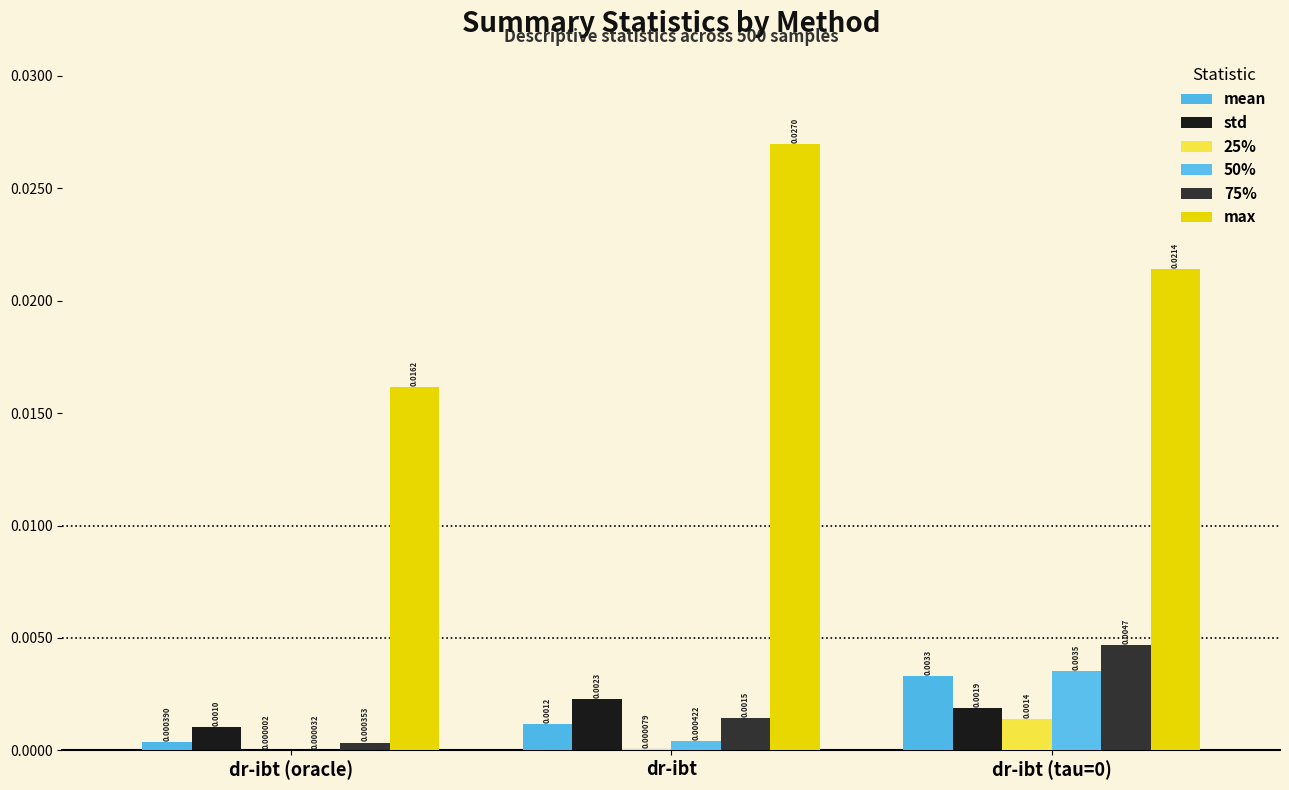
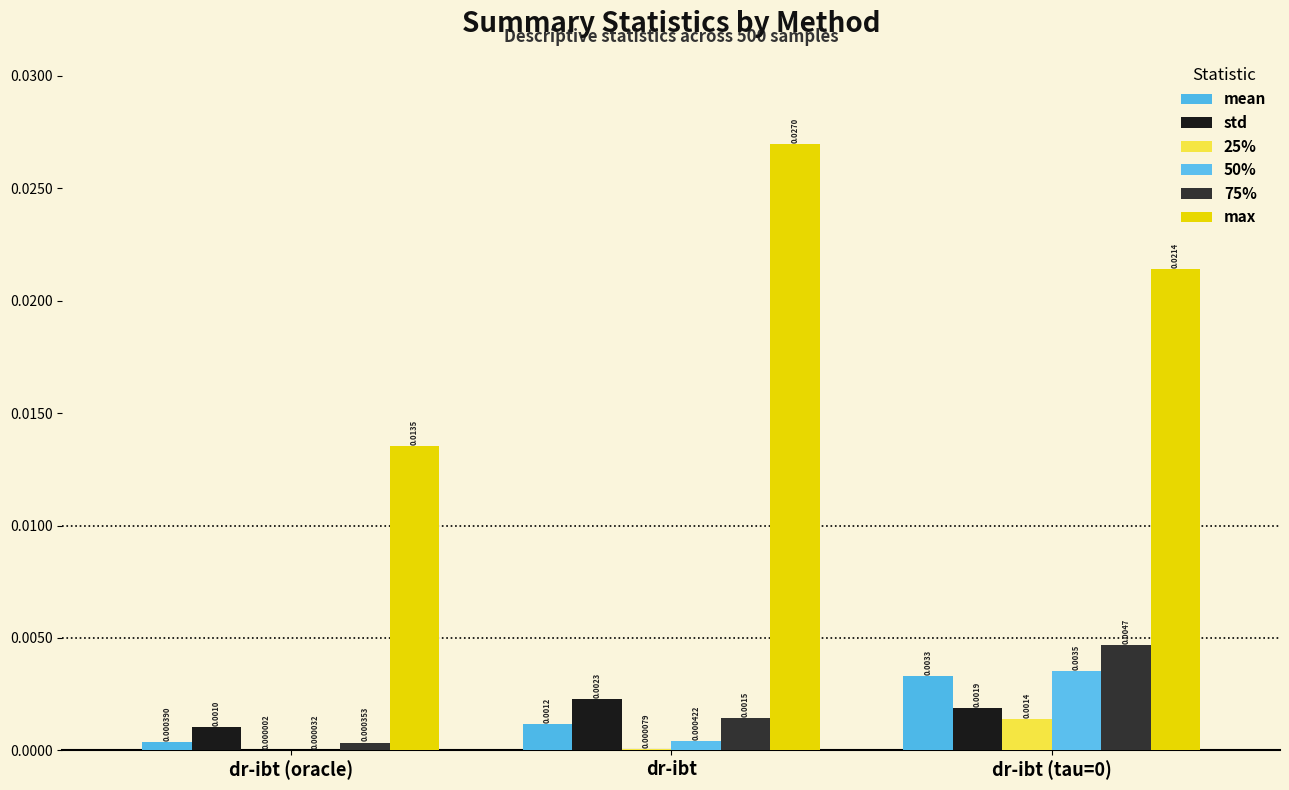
  {
    "25%": {
      "dr-ibt (oracle)": 0.000002,
      "dr-ibt": 0.000079,
      "dr-ibt (tau=0)": 0.0014
    },
    "max": {
-     "dr-ibt (oracle)": 0.0162,
+     "dr-ibt (oracle)": 0.0135,
      "dr-ibt": 0.0270,
      "dr-ibt (tau=0)": 0.0214
    }
  }
